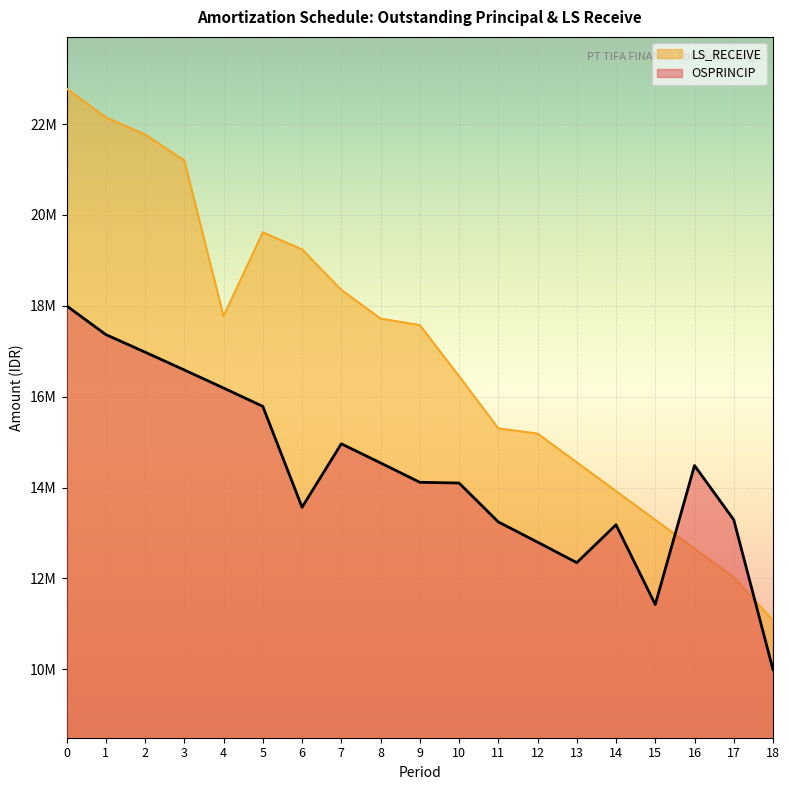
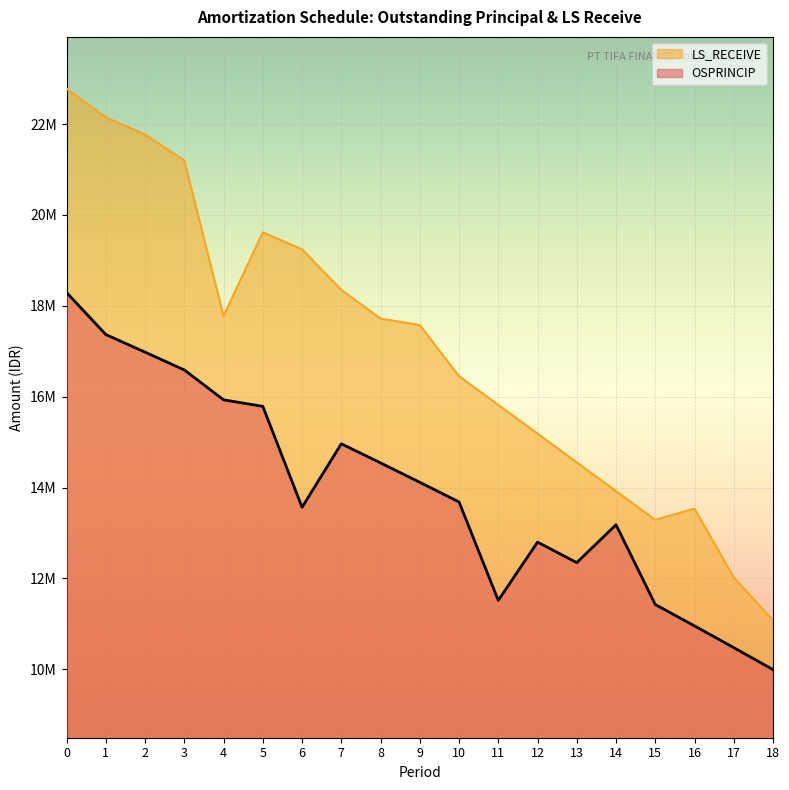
  {
    "LS_RECEIVE": {
      "0": 22800000,
      "1": 22100000,
      "2": 21800000,
      "3": 21200000,
      "4": 17800000,
      "5": 19600000,
      "6": 19200000,
      "7": 18400000,
      "8": 17700000,
      "9": 17600000,
      "10": 16500000,
-     "11": 15300000,
+     "11": 15800000,
      "12": 15200000,
      "13": 14600000,
      "14": 13900000,
      "15": 13300000,
-     "16": 12700000,
+     "16": 13500000,
      "17": 12000000,
      "18": 11100000
    },
    "OSPRINCIP": {
-     "0": 18000000,
+     "0": 18300000,
      "1": 17400000,
      "2": 17000000,
      "3": 16600000,
-     "4": 16200000,
+     "4": 15900000,
      "5": 15800000,
      "6": 13600000,
      "7": 15000000,
      "8": 14500000,
      "9": 14100000,
-     "10": 14100000,
-     "11": 13200000,
+     "10": 13700000,
+     "11": 11500000,
      "12": 12800000,
      "13": 12300000,
      "14": 13200000,
      "15": 11400000,
-     "16": 14500000,
-     "17": 13300000,
+     "16": 11000000,
+     "17": 10500000,
      "18": 10000000
    }
  }
